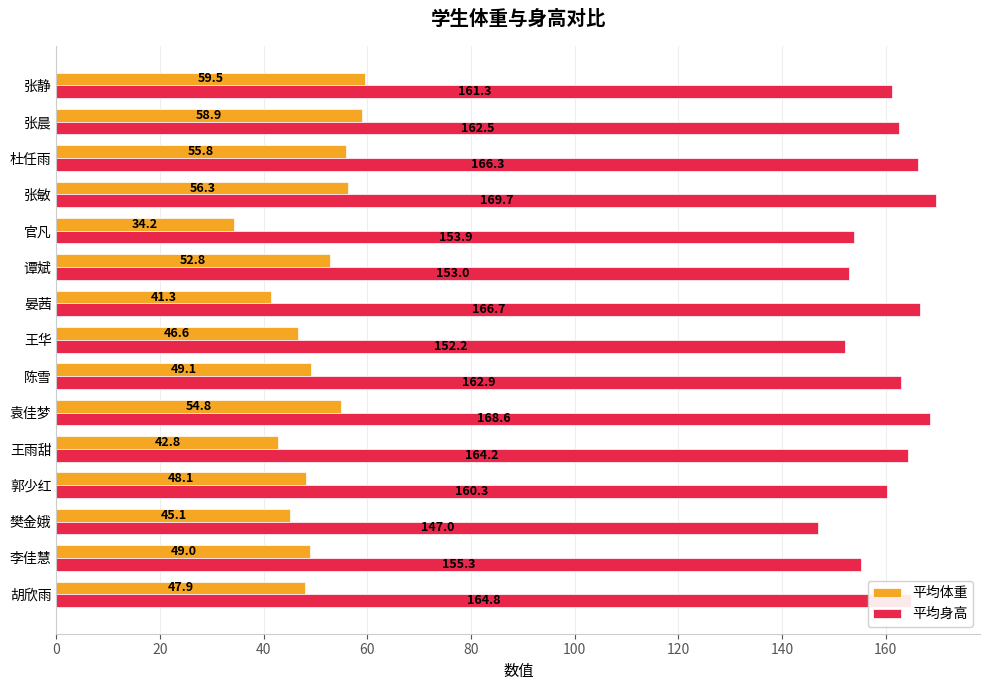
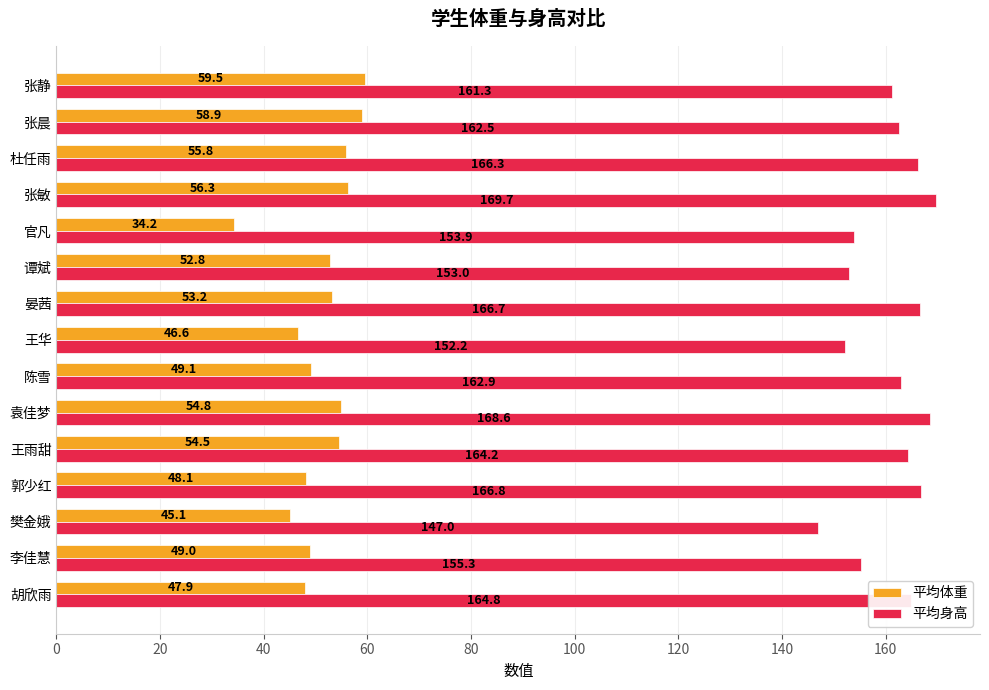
  {
    "平均体重": {
      "张静": 59.5,
      "张晨": 58.9,
      "杜任雨": 55.8,
      "张敏": 56.3,
      "官凡": 34.2,
      "谭斌": 52.8,
-     "晏茜": 41.3,
+     "晏茜": 53.2,
      "王华": 46.6,
      "陈雪": 49.1,
      "袁佳梦": 54.8,
-     "王雨甜": 42.8,
+     "王雨甜": 54.5,
      "郭少红": 48.1,
      "樊金娥": 45.1,
      "李佳慧": 49.0,
      "胡欣雨": 47.9
    },
    "平均身高": {
      "张静": 161.3,
      "张晨": 162.5,
      "杜任雨": 166.3,
      "张敏": 169.7,
      "官凡": 153.9,
      "谭斌": 153.0,
      "晏茜": 166.7,
      "王华": 152.2,
      "陈雪": 162.9,
      "袁佳梦": 168.6,
      "王雨甜": 164.2,
-     "郭少红": 160.3,
+     "郭少红": 166.8,
      "樊金娥": 147.0,
      "李佳慧": 155.3
    }
  }
